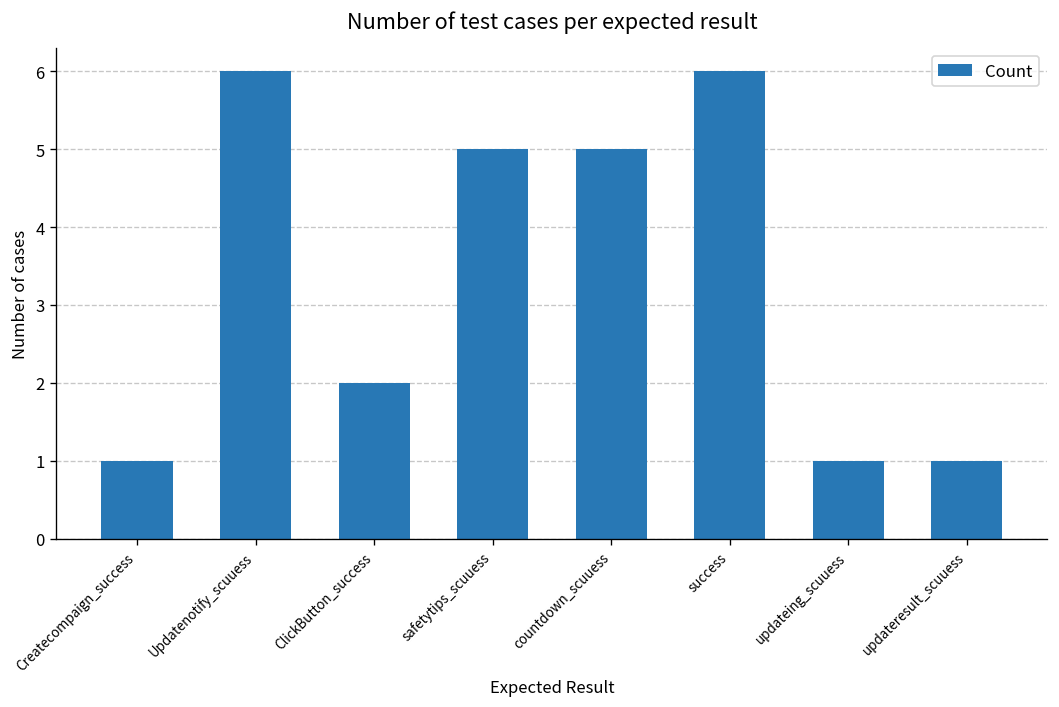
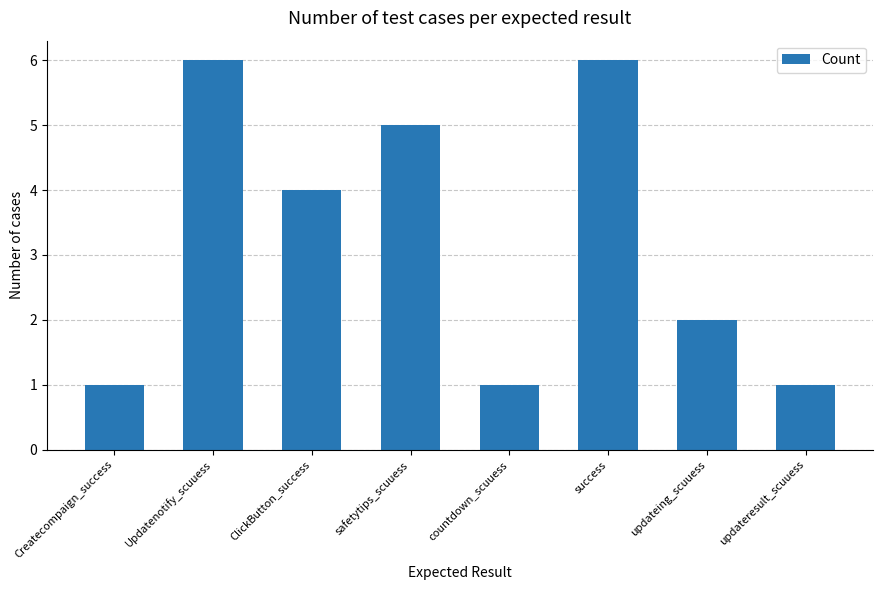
  {
    "Createcompaign_success": 1,
    "Updatenotify_scuuess": 6,
-   "ClickButton_success": 2,
+   "ClickButton_success": 4,
    "safetytips_scuuess": 5,
-   "countdown_scuuess": 5,
+   "countdown_scuuess": 1,
    "success": 6,
-   "updateing_scuuess": 1,
+   "updateing_scuuess": 2,
    "updateresult_scuuess": 1
  }
